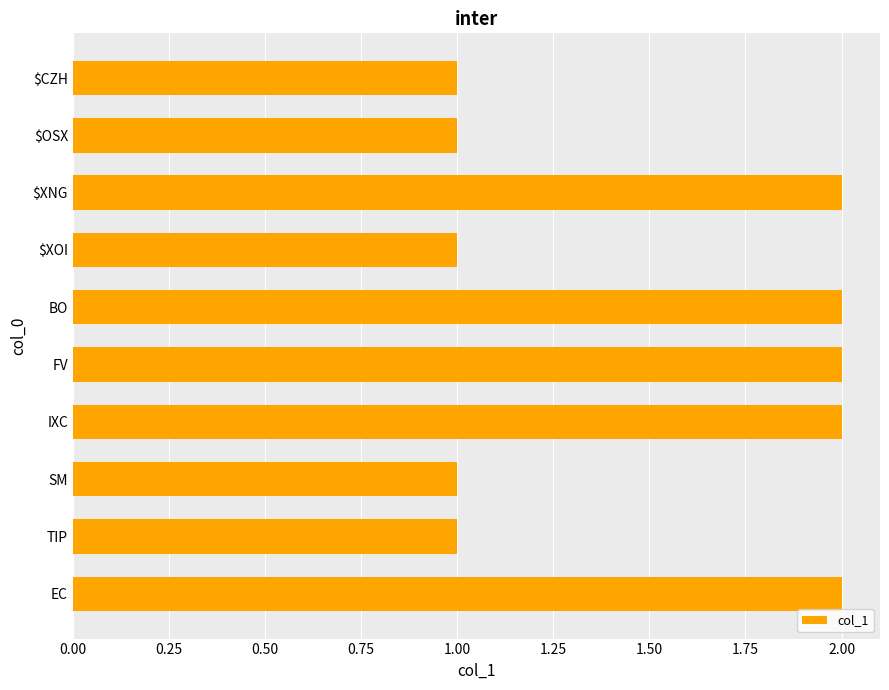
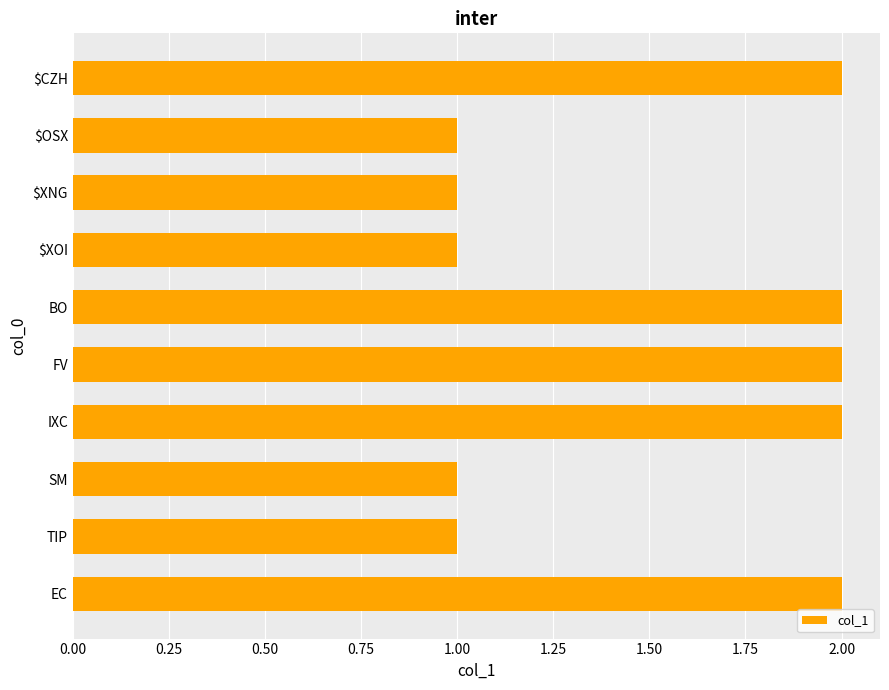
  {
-   "$CZH": 1,
+   "$CZH": 2,
    "$OSX": 1,
-   "$XNG": 2,
+   "$XNG": 1,
    "$XOI": 1,
    "BO": 2,
    "FV": 2,
    "IXC": 2,
    "SM": 1,
    "TIP": 1,
    "EC": 2
  }
